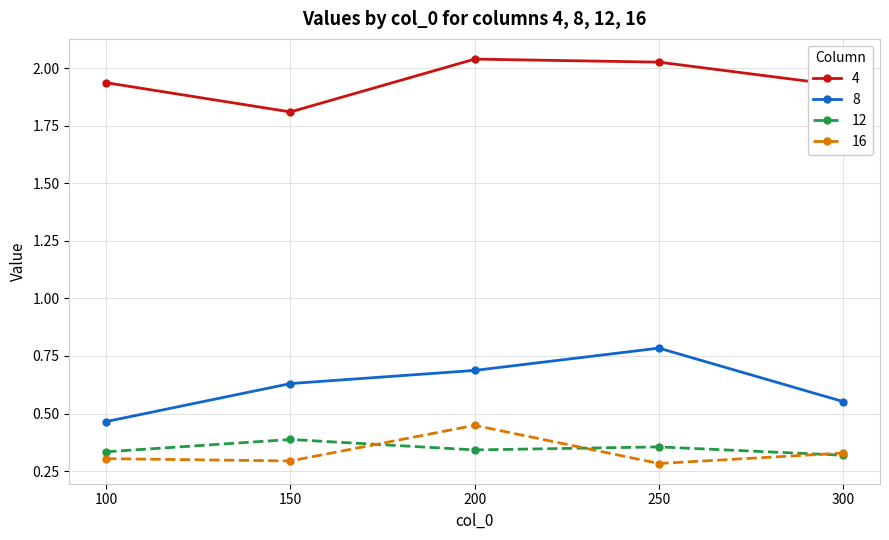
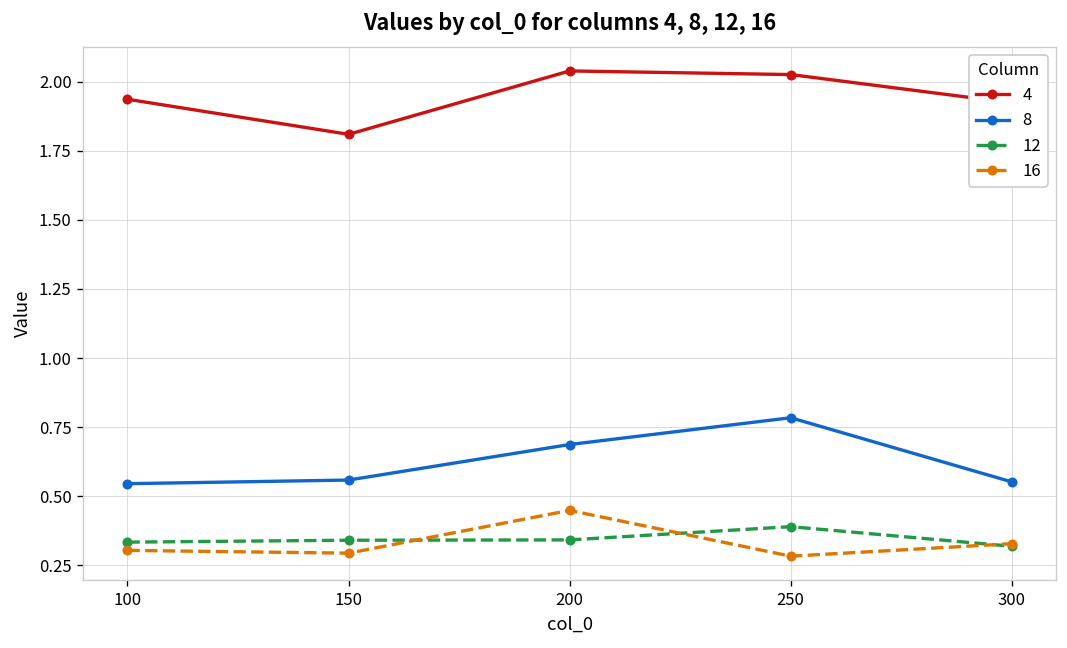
  {
    "4": {
      "100": 1.94,
      "150": 1.81,
      "200": 2.04,
      "250": 2.03
    },
    "8": {
-     "100": 0.47,
-     "150": 0.63,
+     "100": 0.55,
+     "150": 0.56,
      "200": 0.69,
      "250": 0.78,
      "300": 0.55
    },
    "12": {
      "100": 0.33,
-     "150": 0.39,
+     "150": 0.34,
      "200": 0.34,
-     "250": 0.36
+     "250": 0.39
    },
    "16": {
      "100": 0.30,
      "150": 0.29,
      "200": 0.45,
      "250": 0.28
    }
  }
